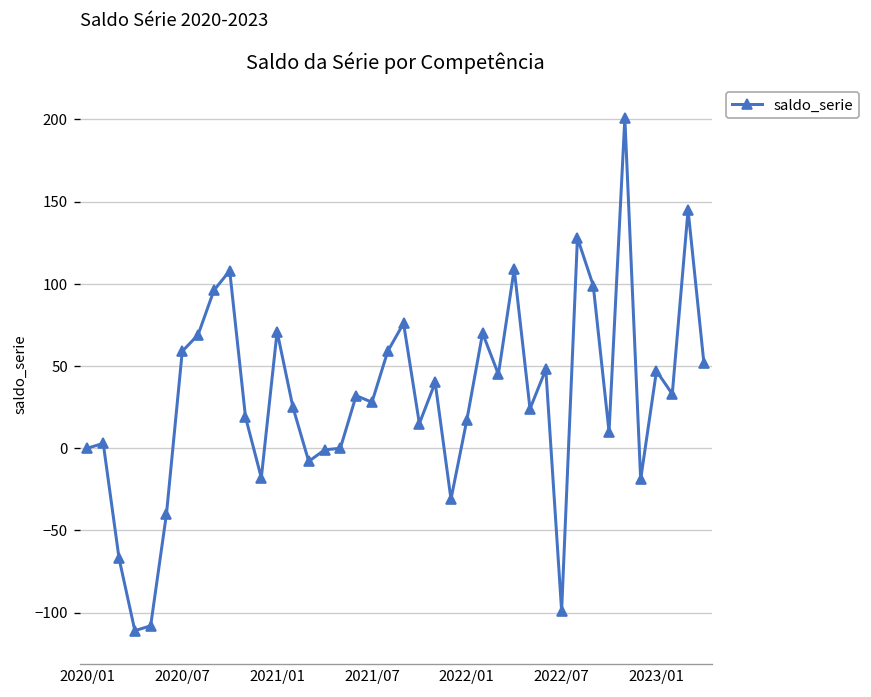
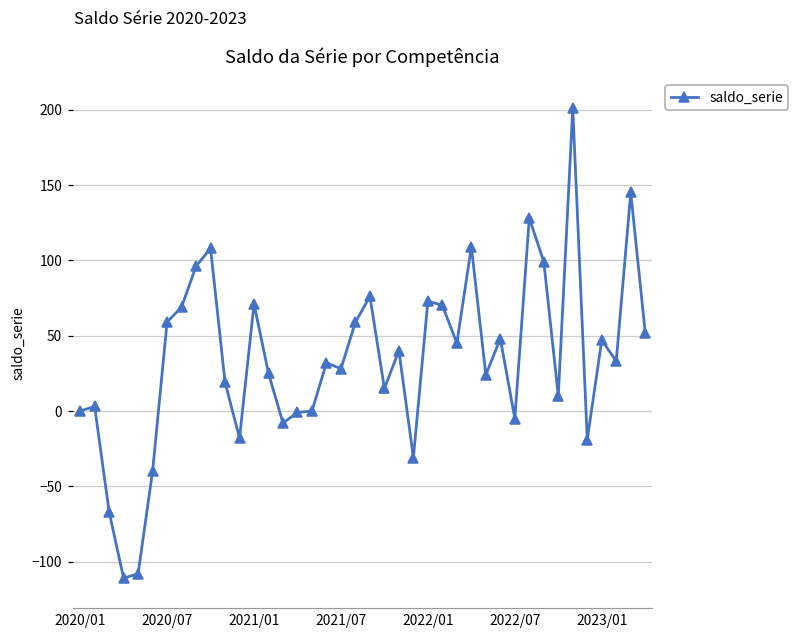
  {
    "2020/01": 0,
    "2020/07": 59,
    "2021/01": 71,
    "2021/07": 28,
-   "2022/01": 17,
-   "2022/07": -99,
+   "2022/01": 73,
+   "2022/07": -5,
    "2023/01": 47
  }
